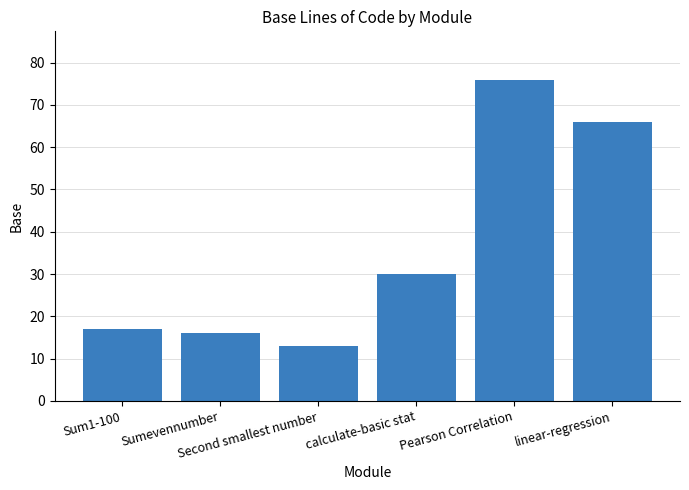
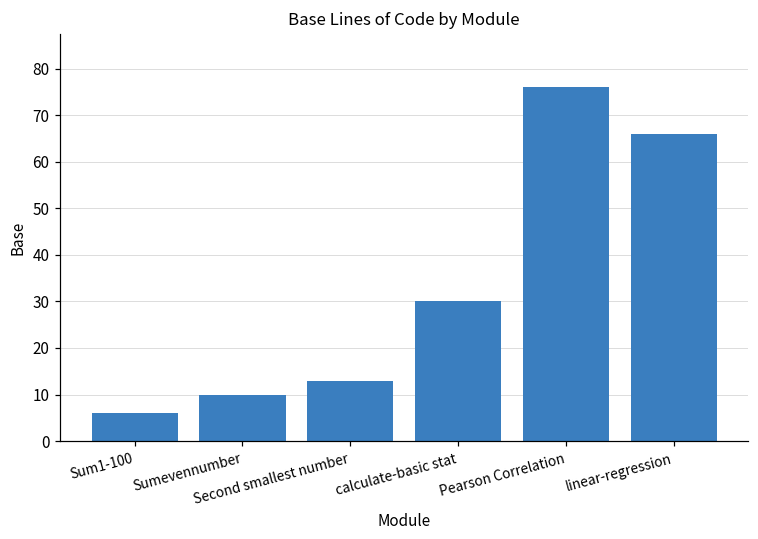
  {
-   "Sum1-100": 17,
-   "Sumevennumber": 16,
+   "Sum1-100": 6,
+   "Sumevennumber": 10,
    "Second smallest number": 13,
    "calculate-basic stat": 30,
    "Pearson Correlation": 76,
    "linear-regression": 66
  }
